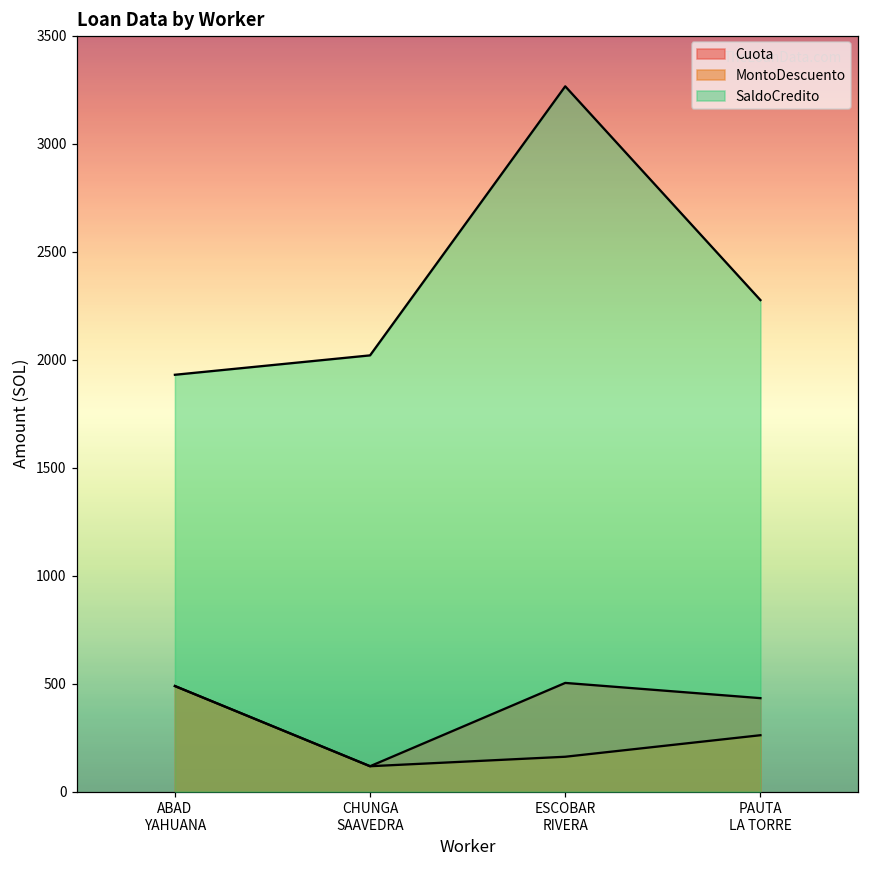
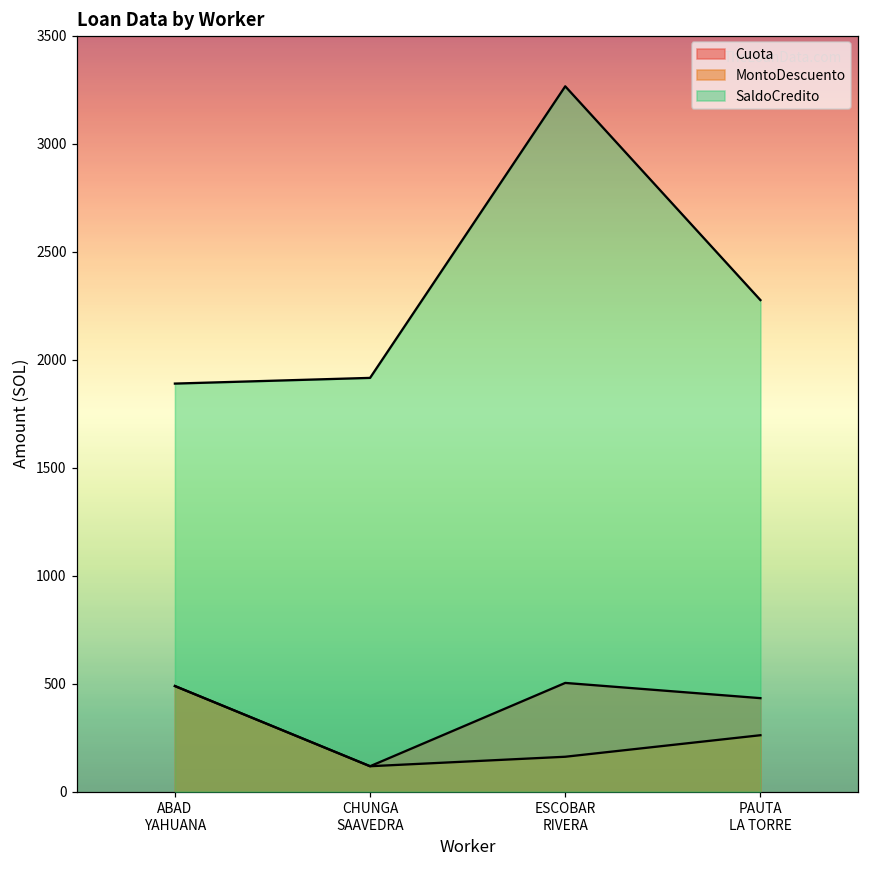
  {
    "SaldoCredito": {
-     "ABAD YAHUANA": 1930,
-     "CHUNGA SAAVEDRA": 2020,
+     "ABAD YAHUANA": 1890,
+     "CHUNGA SAAVEDRA": 1920,
      "ESCOBAR RIVERA": 3270,
      "PAUTA LA TORRE": 2280
    }
  }
